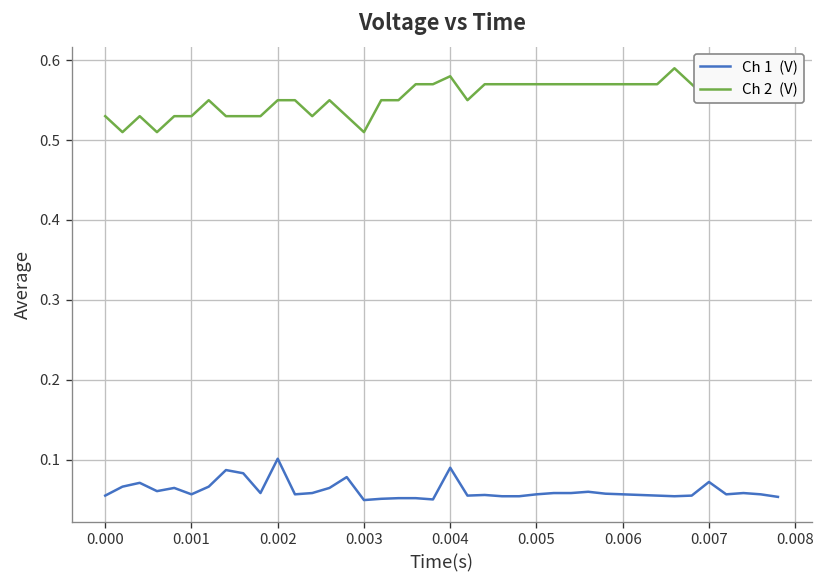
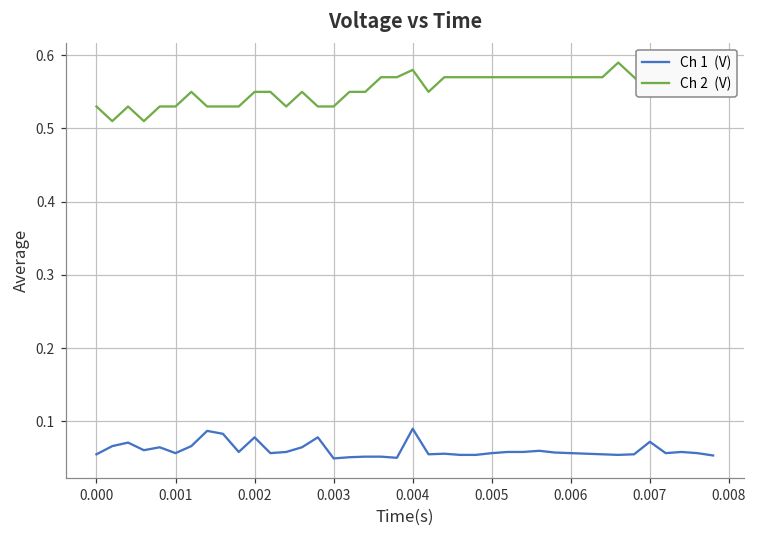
  {
    "Ch 1 (V)": {
      "0.000": 0.05,
      "0.001": 0.06,
-     "0.002": 0.10,
+     "0.002": 0.08,
      "0.003": 0.05,
      "0.004": 0.09,
      "0.005": 0.06,
      "0.006": 0.06,
      "0.007": 0.07
    },
    "Ch 2 (V)": {
      "0.000": 0.53,
      "0.001": 0.53,
      "0.002": 0.55,
-     "0.003": 0.51,
+     "0.003": 0.53,
      "0.004": 0.58,
      "0.005": 0.57,
      "0.006": 0.57
    }
  }
